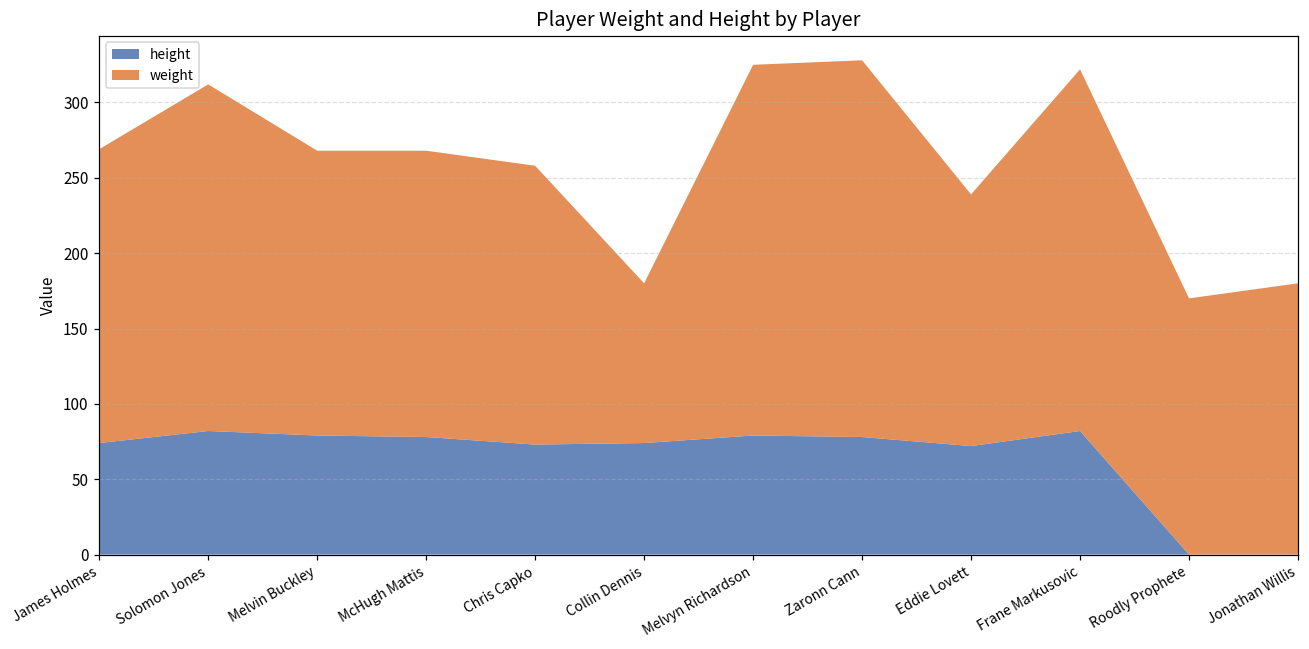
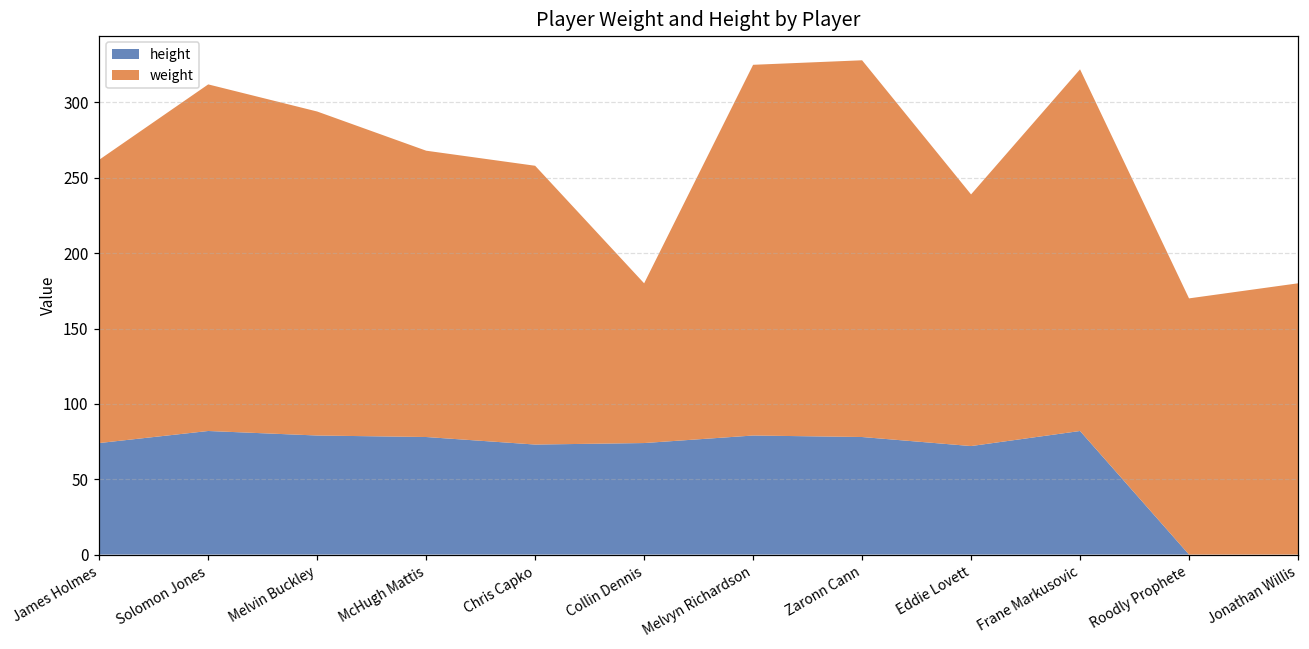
  {
    "height": {
      "James Holmes": 74,
      "Solomon Jones": 82,
      "Melvin Buckley": 79,
      "McHugh Mattis": 78,
      "Chris Capko": 73,
      "Collin Dennis": 74,
      "Melvyn Richardson": 79,
      "Zaronn Cann": 78,
      "Eddie Lovett": 72,
      "Frane Markusovic": 82,
      "Roodly Prophete": 0,
      "Jonathan Willis": 0
    },
    "weight": {
-     "James Holmes": 195,
+     "James Holmes": 188,
      "Solomon Jones": 230,
-     "Melvin Buckley": 189,
+     "Melvin Buckley": 215,
      "McHugh Mattis": 190,
      "Chris Capko": 185,
      "Collin Dennis": 106,
      "Melvyn Richardson": 246,
      "Zaronn Cann": 250,
      "Eddie Lovett": 167,
      "Frane Markusovic": 240,
      "Roodly Prophete": 170,
      "Jonathan Willis": 180
    }
  }
